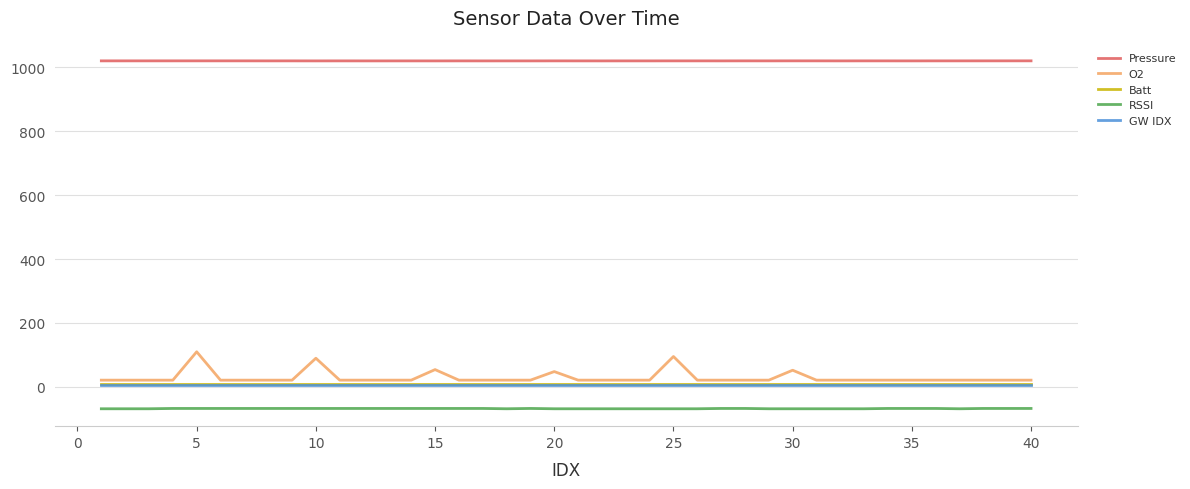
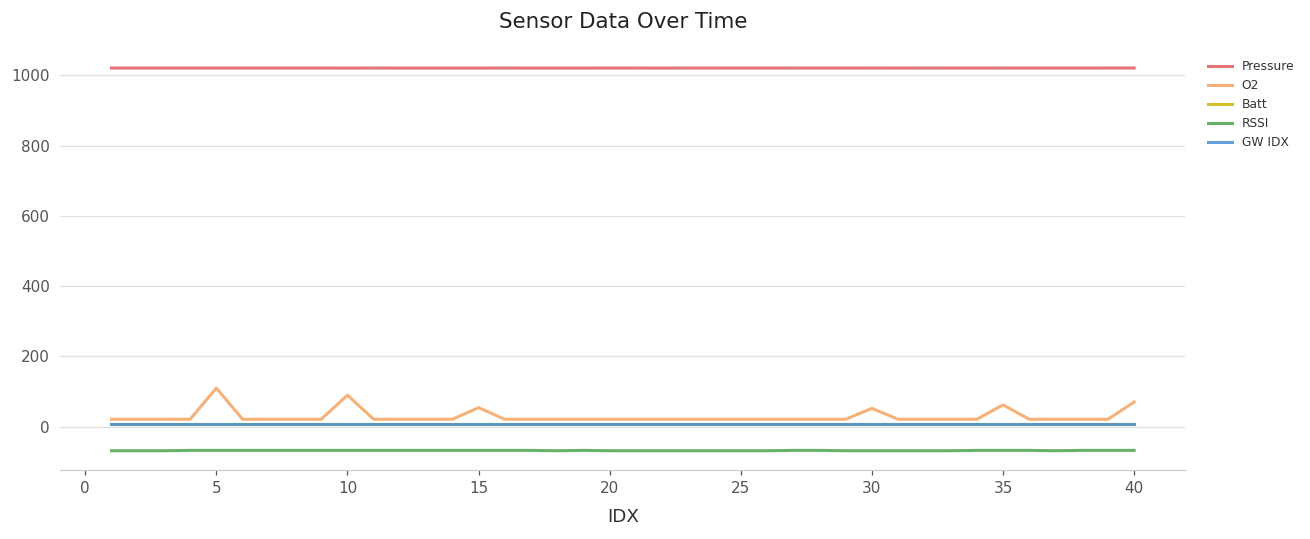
  {
    "Pressure": {
      "5": 1020,
      "10": 1020,
      "15": 1020,
      "20": 1020,
      "25": 1020,
      "30": 1020,
      "35": 1020,
      "40": 1020
    },
    "O2": {
      "5": 110,
      "10": 90,
      "15": 50,
-     "20": 50,
-     "25": 90,
+     "20": 20,
+     "25": 20,
      "30": 50,
-     "35": 20,
-     "40": 20
+     "35": 60,
+     "40": 70
    },
    "RSSI": {
      "5": -70,
      "10": -70,
      "15": -70,
      "20": -70,
      "25": -70,
      "30": -70,
      "35": -70,
      "40": -70
    }
  }
